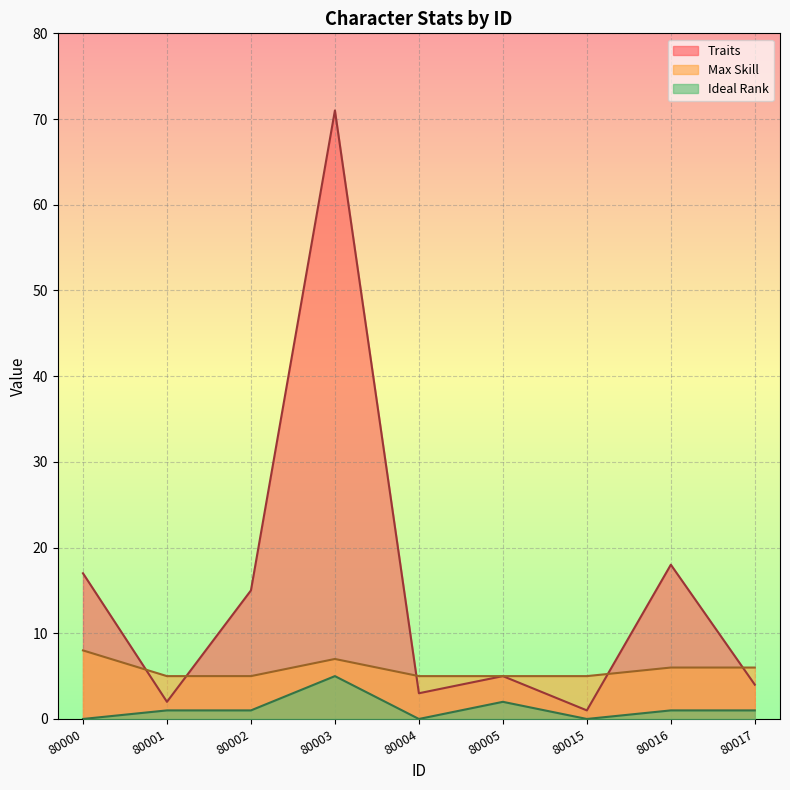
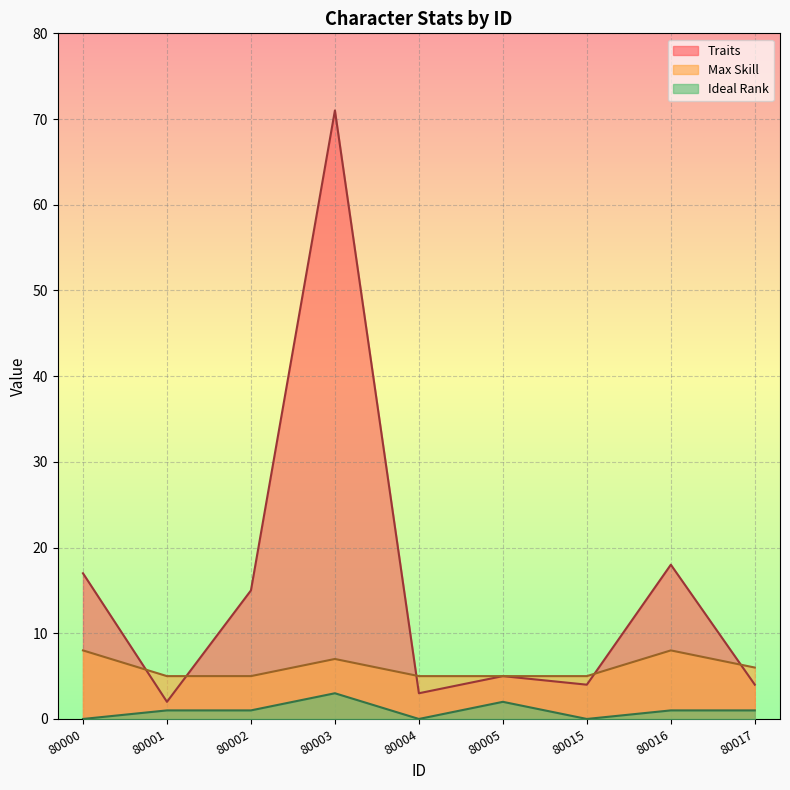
  {
    "Traits": {
      "80000": 17,
      "80001": 2,
      "80002": 15,
      "80003": 71,
      "80004": 3,
-     "80015": 1,
+     "80015": 4,
      "80016": 18,
      "80017": 4
    },
    "Max Skill": {
      "80000": 8,
      "80001": 5,
      "80002": 5,
      "80003": 7,
      "80004": 5,
      "80015": 5,
-     "80016": 6,
+     "80016": 8,
      "80017": 6
    },
    "Ideal Rank": {
      "80000": 0,
      "80001": 1,
      "80002": 1,
-     "80003": 5,
+     "80003": 3,
      "80004": 0,
      "80005": 2,
      "80015": 0,
      "80016": 1,
      "80017": 1
    }
  }
